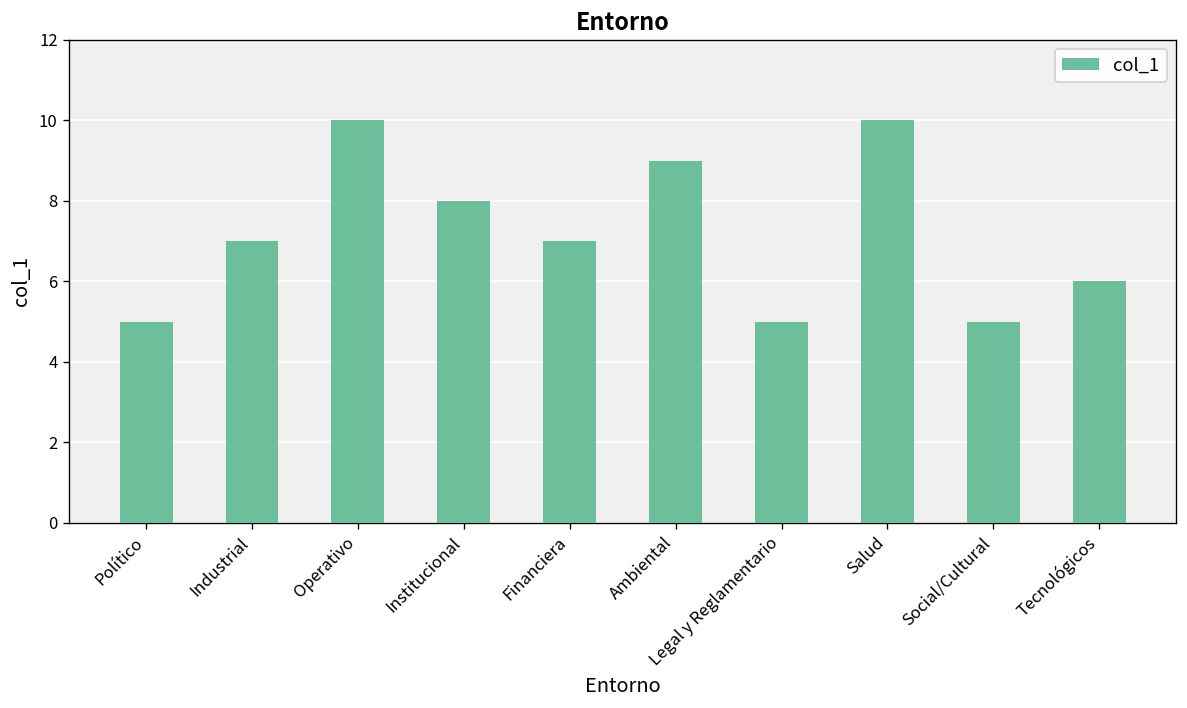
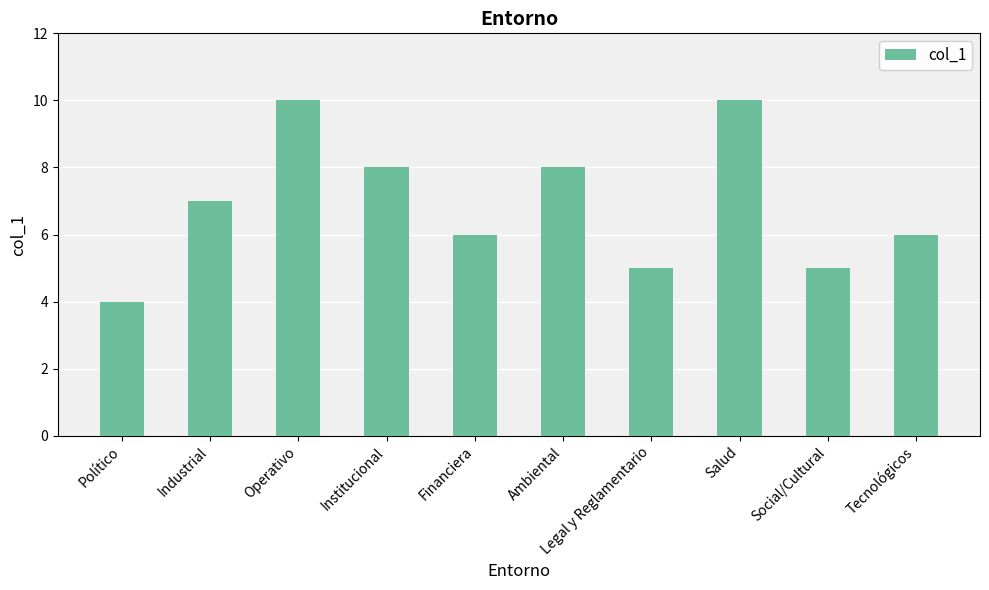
  {
-   "Político": 5,
+   "Político": 4,
    "Industrial": 7,
    "Operativo": 10,
    "Institucional": 8,
-   "Financiera": 7,
-   "Ambiental": 9,
+   "Financiera": 6,
+   "Ambiental": 8,
    "Legal y Reglamentario": 5,
    "Salud": 10,
    "Social/Cultural": 5,
    "Tecnológicos": 6
  }
